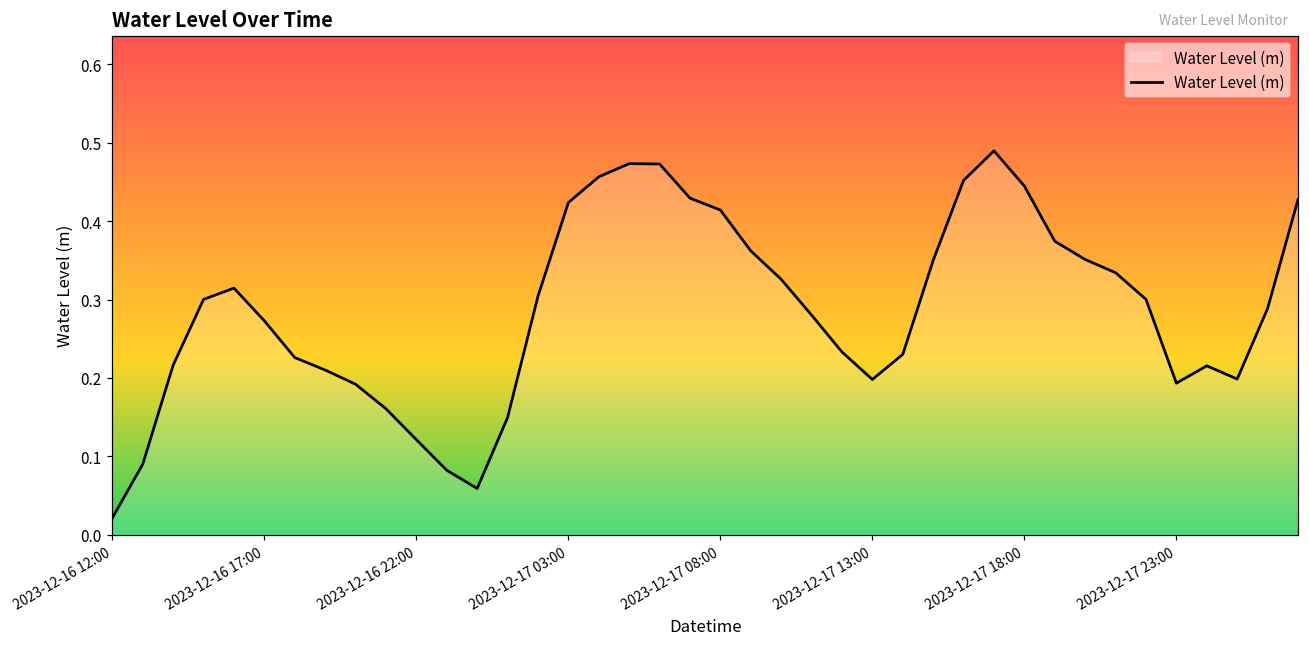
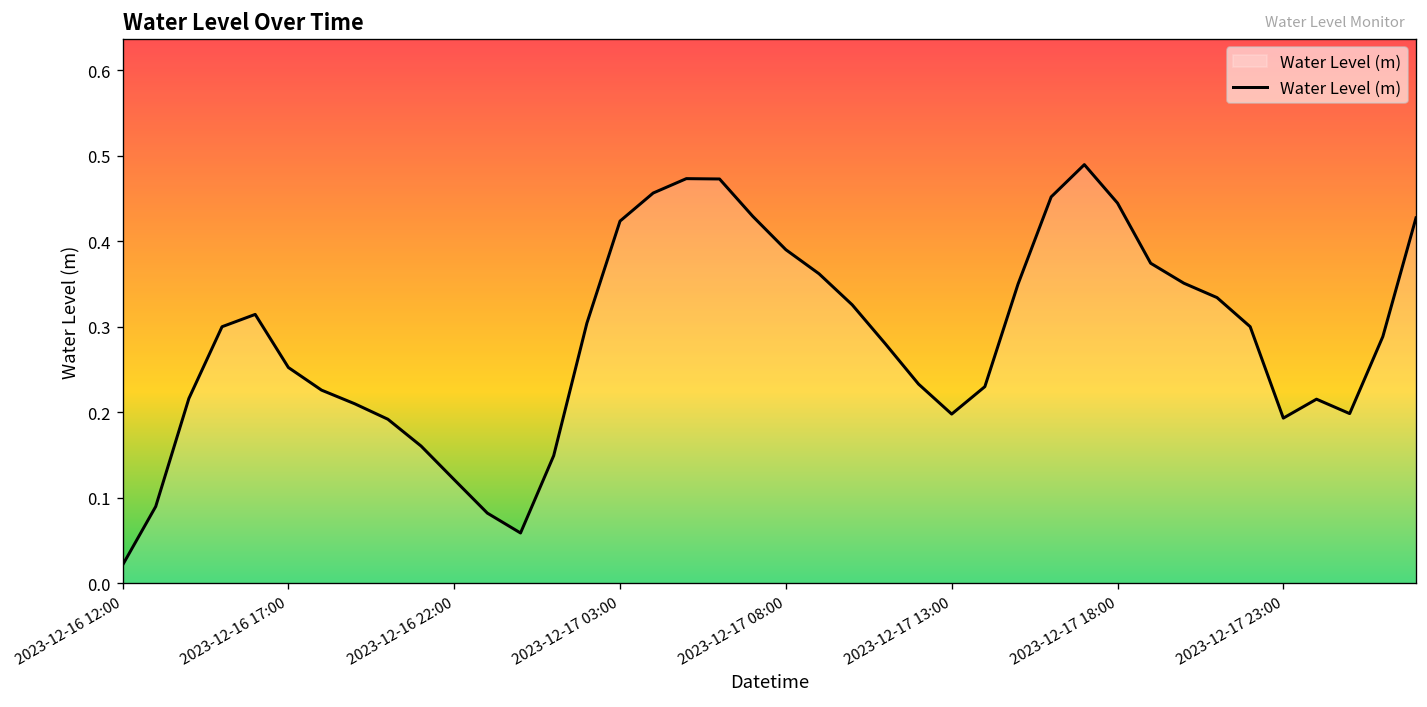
  {
    "2023-12-16 12:00": 0.02,
-   "2023-12-16 17:00": 0.27,
+   "2023-12-16 17:00": 0.25,
    "2023-12-16 22:00": 0.12,
    "2023-12-17 03:00": 0.42,
-   "2023-12-17 08:00": 0.41,
+   "2023-12-17 08:00": 0.39,
    "2023-12-17 13:00": 0.20,
    "2023-12-17 18:00": 0.44,
    "2023-12-17 23:00": 0.19
  }
